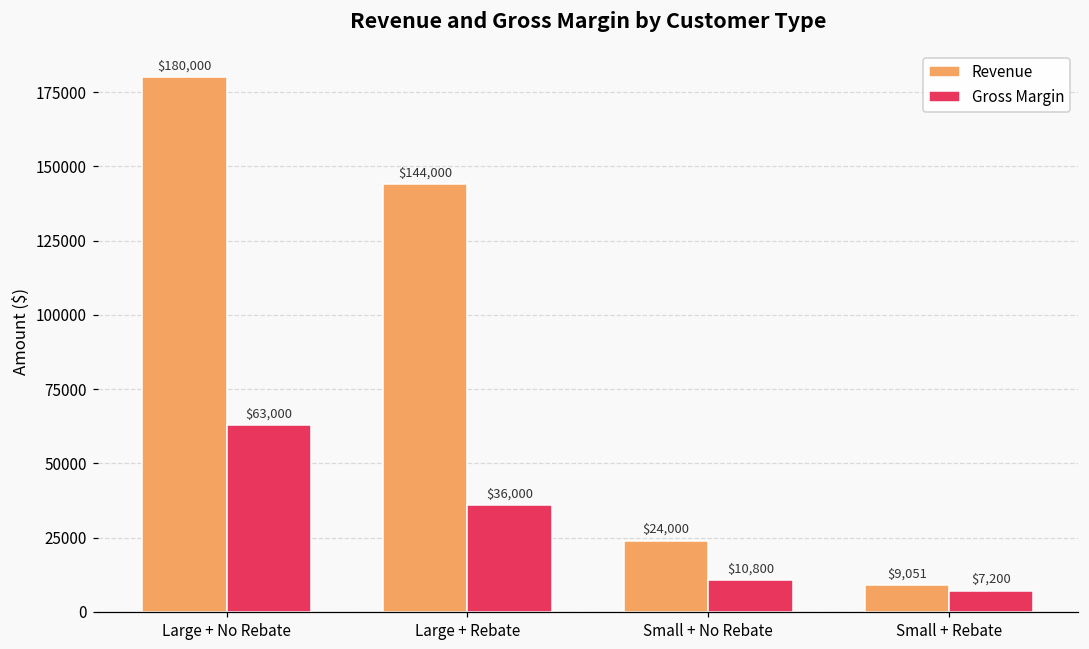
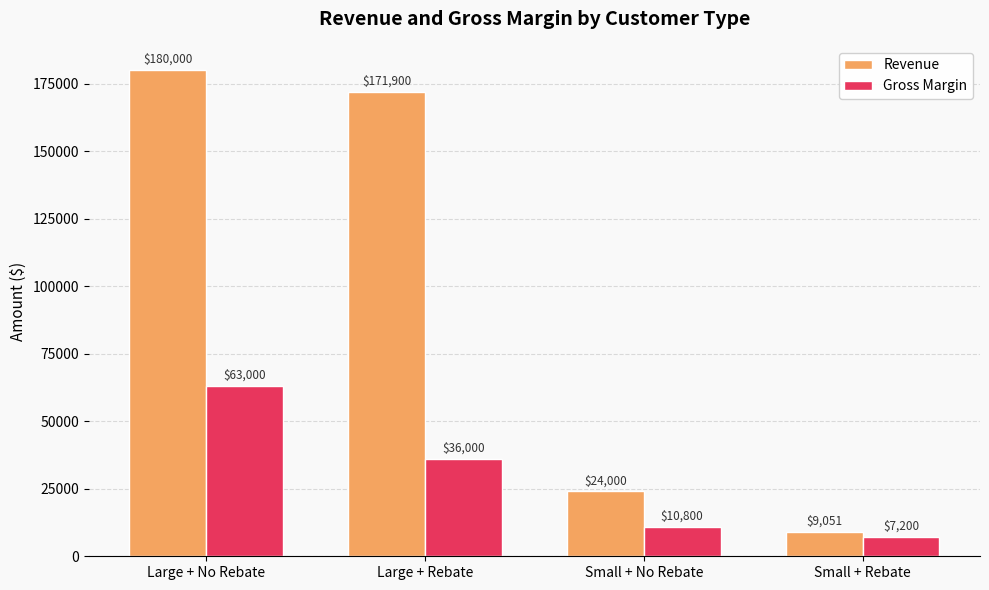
  {
    "Revenue": {
      "Large + No Rebate": "$180,000",
-     "Large + Rebate": "$144,000",
+     "Large + Rebate": "$171,900",
      "Small + No Rebate": "$24,000",
      "Small + Rebate": "$9,051"
    },
    "Gross Margin": {
      "Large + No Rebate": "$63,000",
      "Large + Rebate": "$36,000",
      "Small + No Rebate": "$10,800",
      "Small + Rebate": "$7,200"
    }
  }
